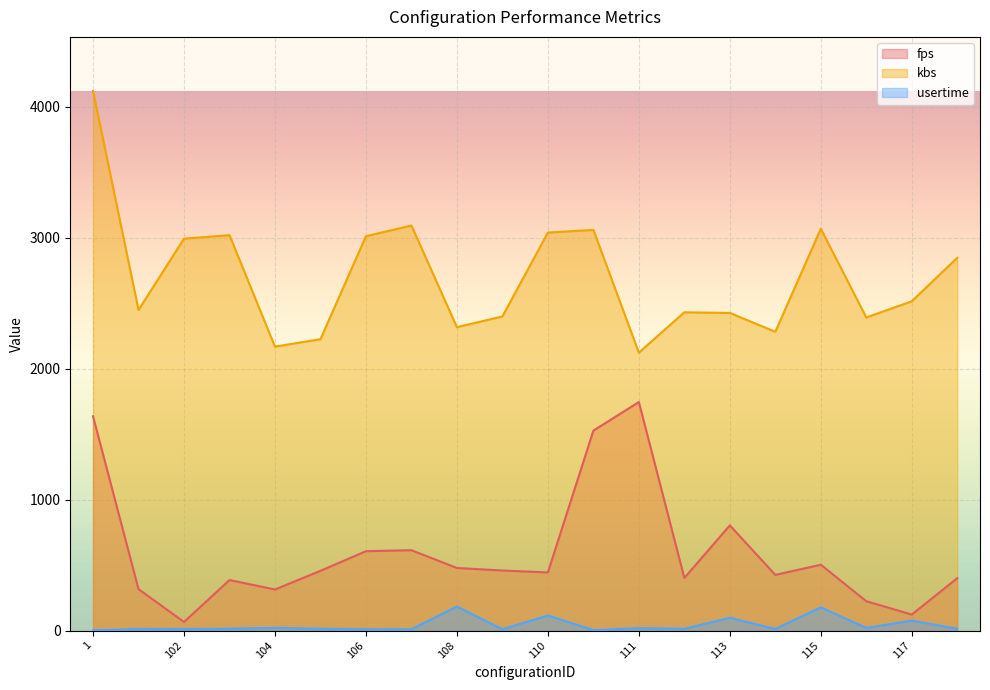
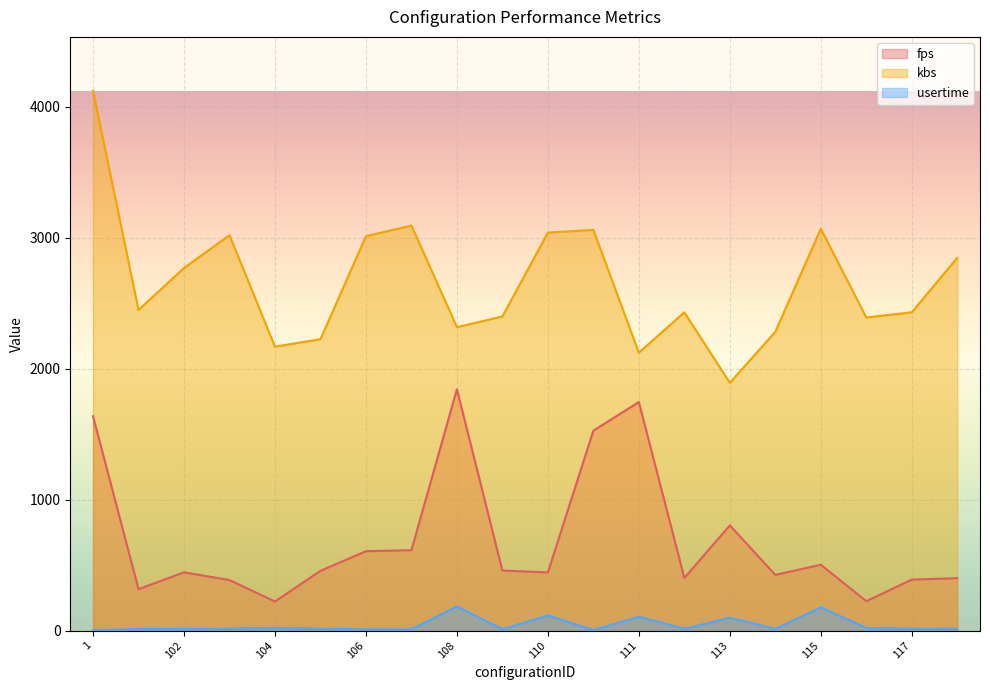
  {
    "fps": {
-     "102": 70,
-     "104": 310,
+     "102": 440,
+     "104": 220,
      "106": 610,
-     "108": 480,
+     "108": 1840,
      "110": 440,
      "111": 1750,
      "113": 800,
      "115": 500,
-     "117": 120
+     "117": 390
    },
    "kbs": {
-     "102": 2990,
+     "102": 2770,
      "104": 2170,
      "106": 3010,
      "108": 2320,
      "110": 3040,
      "111": 2120,
-     "113": 2430,
+     "113": 1890,
      "115": 3070,
-     "117": 2510
+     "117": 2430
    },
    "usertime": {
      "102": 10,
      "104": 20,
      "106": 10,
      "108": 180,
      "110": 120,
-     "111": 20,
+     "111": 110,
      "113": 100,
      "115": 180,
-     "117": 80
+     "117": 10
    }
  }
